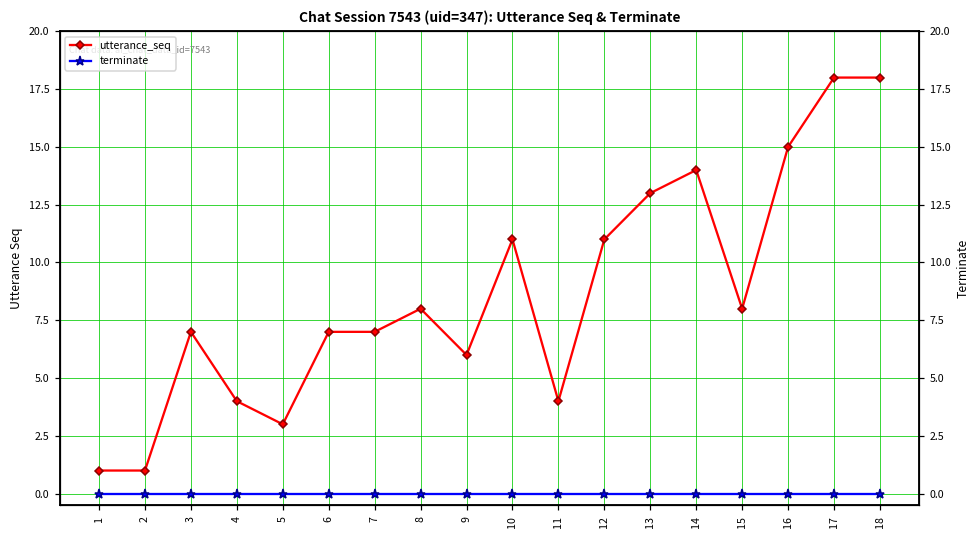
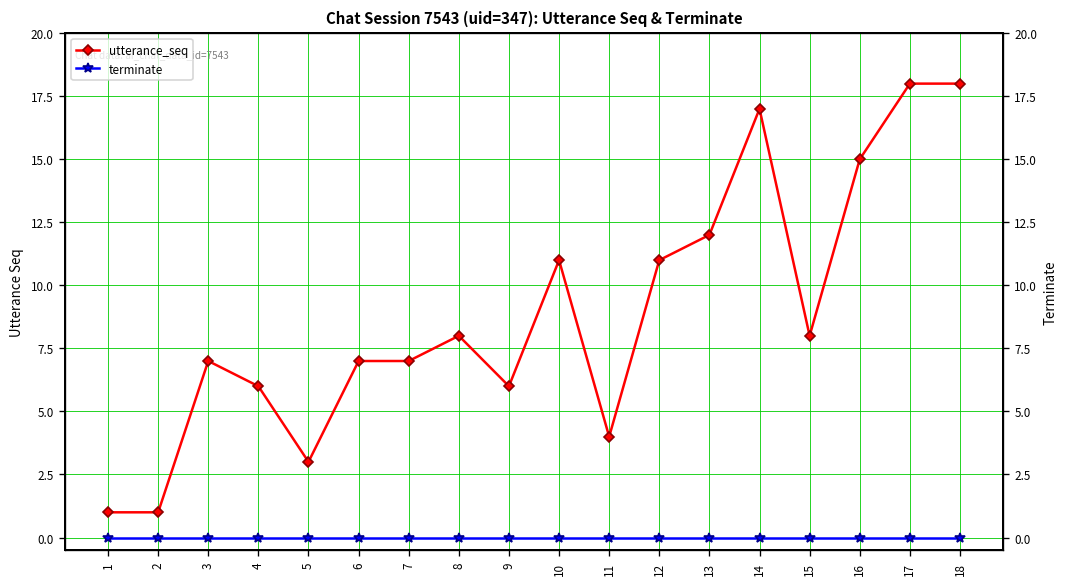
  {
    "utterance_seq": {
      "1": 1,
      "2": 1,
      "3": 7,
-     "4": 4,
+     "4": 6,
      "5": 3,
      "6": 7,
      "7": 7,
      "8": 8,
      "9": 6,
      "10": 11,
      "11": 4,
      "12": 11,
-     "13": 13,
-     "14": 14,
+     "13": 12,
+     "14": 17,
      "15": 8,
      "16": 15,
      "17": 18,
      "18": 18
    },
    "terminate": {
      "1": 0,
      "2": 0,
      "3": 0,
      "4": 0,
      "5": 0,
      "6": 0,
      "7": 0,
      "8": 0,
      "9": 0,
      "10": 0,
      "11": 0,
      "12": 0,
      "13": 0,
      "14": 0,
      "15": 0,
      "16": 0,
      "17": 0,
      "18": 0
    }
  }
